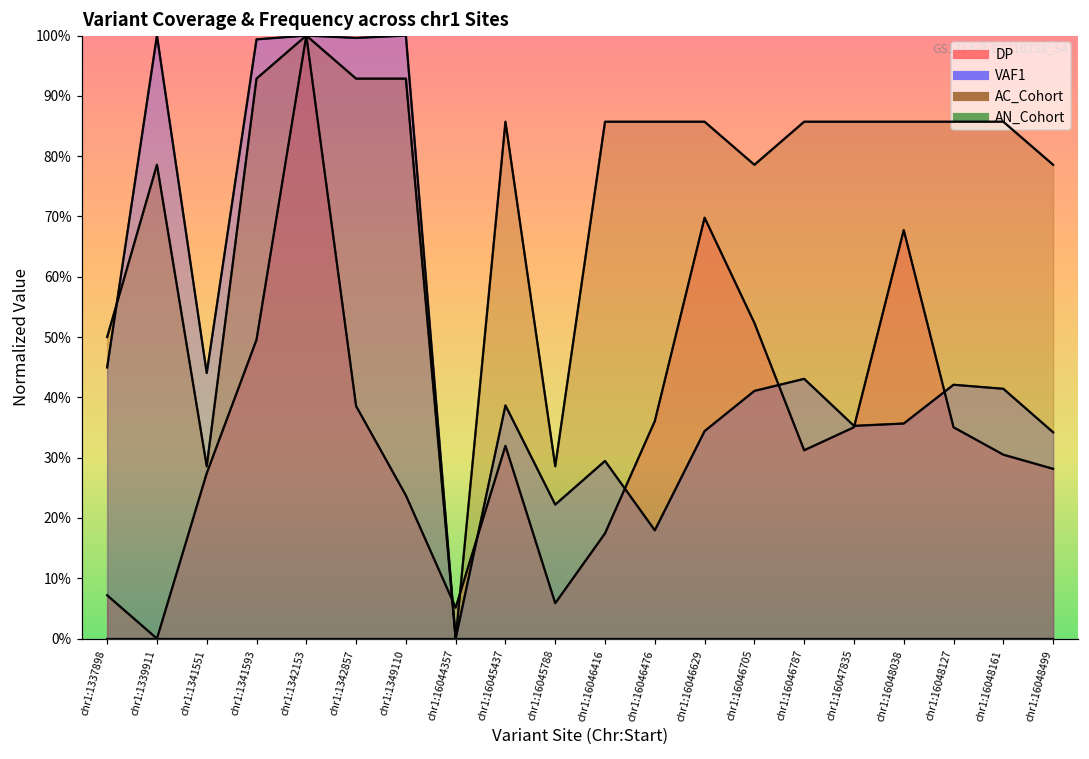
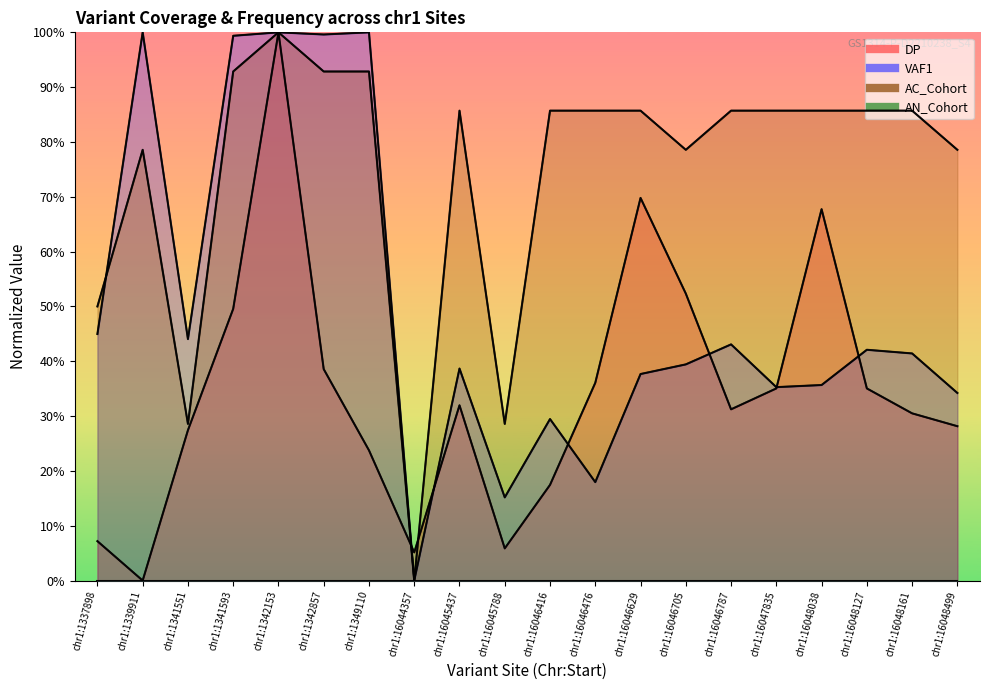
  {
    "VAF1": {
      "chr1:1337898": "45%",
      "chr1:1339911": "100%",
      "chr1:1341551": "44%",
      "chr1:1341593": "99%",
      "chr1:1342857": "100%",
      "chr1:1349110": "100%",
      "chr1:16045437": "39%",
-     "chr1:16045788": "22%",
+     "chr1:16045788": "15%",
      "chr1:16046416": "29%",
      "chr1:16046476": "18%",
-     "chr1:16046629": "34%",
-     "chr1:16046705": "41%",
+     "chr1:16046629": "38%",
+     "chr1:16046705": "39%",
      "chr1:16046787": "43%",
      "chr1:16048038": "36%",
      "chr1:16048127": "42%",
      "chr1:16048161": "41%",
      "chr1:16048499": "34%"
    }
  }
